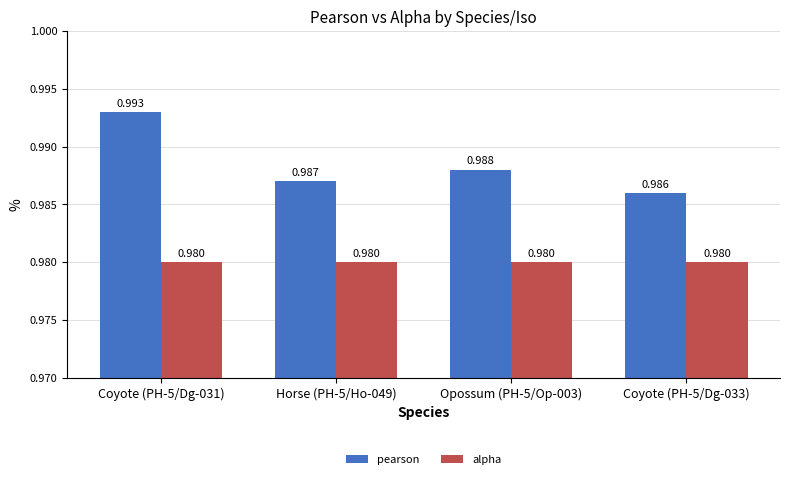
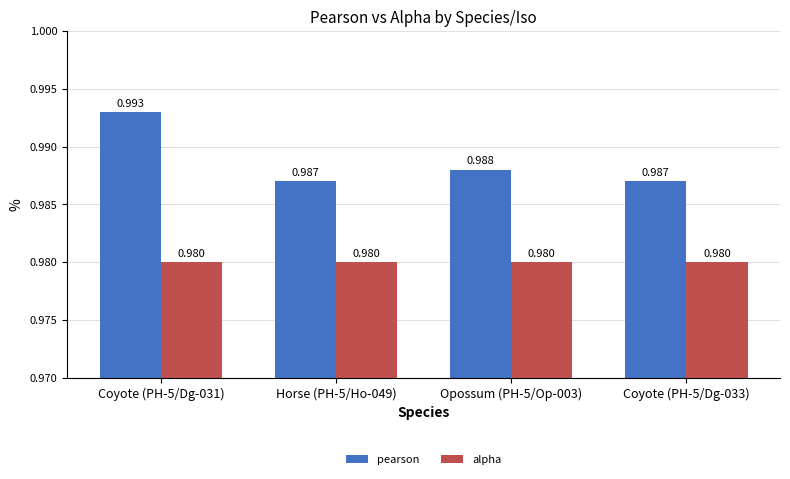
  {
    "pearson": {
      "Coyote (PH-5/Dg-031)": 0.993,
      "Horse (PH-5/Ho-049)": 0.987,
      "Opossum (PH-5/Op-003)": 0.988,
-     "Coyote (PH-5/Dg-033)": 0.986
+     "Coyote (PH-5/Dg-033)": 0.987
    },
    "alpha": {
      "Coyote (PH-5/Dg-031)": 0.980,
      "Horse (PH-5/Ho-049)": 0.980,
      "Opossum (PH-5/Op-003)": 0.980,
      "Coyote (PH-5/Dg-033)": 0.980
    }
  }
